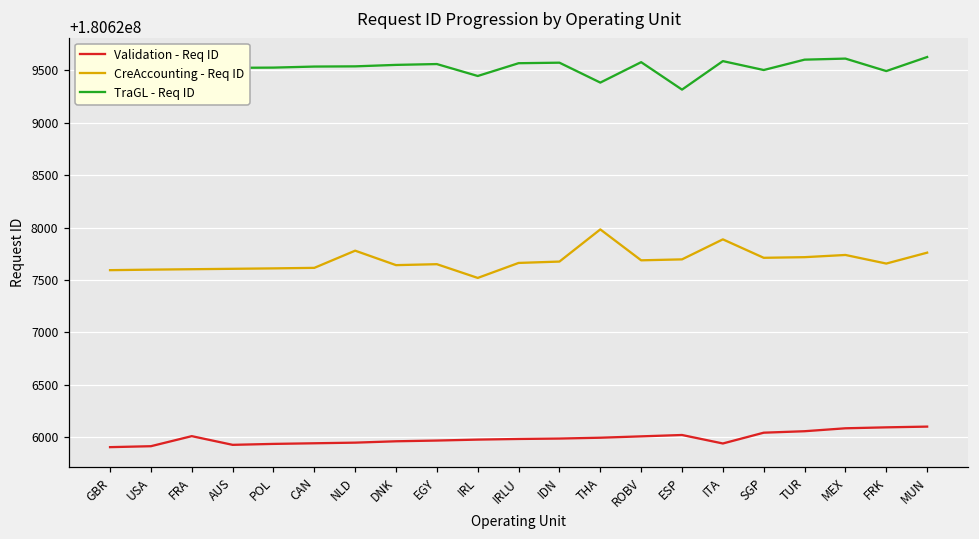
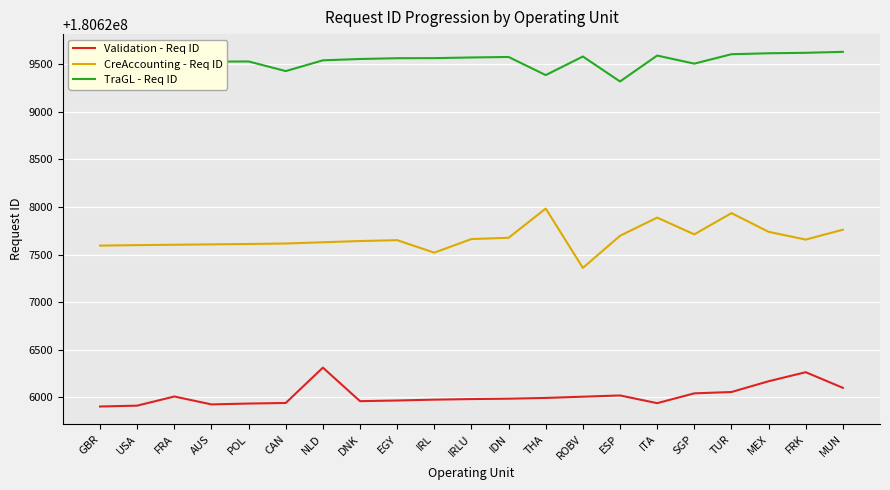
  {
    "Validation - Req ID": {
      "GBR": 180625900,
      "USA": 180625900,
      "FRA": 180626000,
      "AUS": 180625900,
      "POL": 180625900,
      "CAN": 180625900,
-     "NLD": 180625900,
+     "NLD": 180626300,
      "DNK": 180626000,
      "EGY": 180626000,
      "IRL": 180626000,
      "IRLU": 180626000,
      "IDN": 180626000,
      "THA": 180626000,
      "ROBV": 180626000,
      "ESP": 180626000,
      "ITA": 180625900,
      "SGP": 180626000,
      "TUR": 180626100,
-     "MEX": 180626100,
-     "FRK": 180626100,
+     "MEX": 180626200,
+     "FRK": 180626300,
      "MUN": 180626100
    },
    "CreAccounting - Req ID": {
      "GBR": 180627600,
      "USA": 180627600,
      "FRA": 180627600,
      "AUS": 180627600,
      "POL": 180627600,
      "CAN": 180627600,
-     "NLD": 180627800,
+     "NLD": 180627600,
      "DNK": 180627600,
      "EGY": 180627700,
      "IRL": 180627500,
      "IRLU": 180627700,
      "IDN": 180627700,
      "THA": 180628000,
-     "ROBV": 180627700,
+     "ROBV": 180627400,
      "ESP": 180627700,
      "ITA": 180627900,
      "SGP": 180627700,
-     "TUR": 180627700,
+     "TUR": 180627900,
      "MEX": 180627700,
      "FRK": 180627700,
      "MUN": 180627800
    },
    "TraGL - Req ID": {
      "POL": 180629500,
-     "CAN": 180629500,
+     "CAN": 180629400,
      "NLD": 180629500,
      "DNK": 180629600,
      "EGY": 180629600,
-     "IRL": 180629400,
+     "IRL": 180629600,
      "IRLU": 180629600,
      "IDN": 180629600,
      "THA": 180629400,
      "ROBV": 180629600,
      "ESP": 180629300,
      "ITA": 180629600,
      "SGP": 180629500,
      "TUR": 180629600,
      "MEX": 180629600,
-     "FRK": 180629500,
+     "FRK": 180629600,
      "MUN": 180629600
    }
  }
